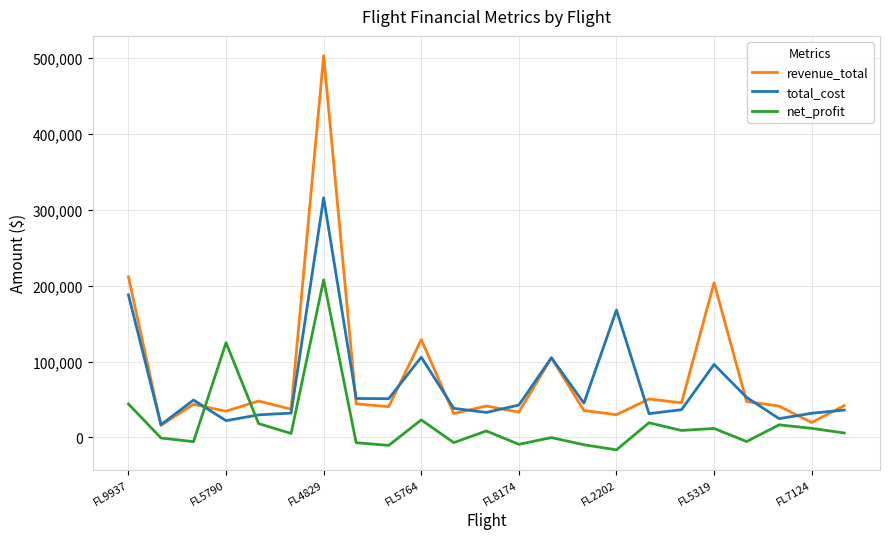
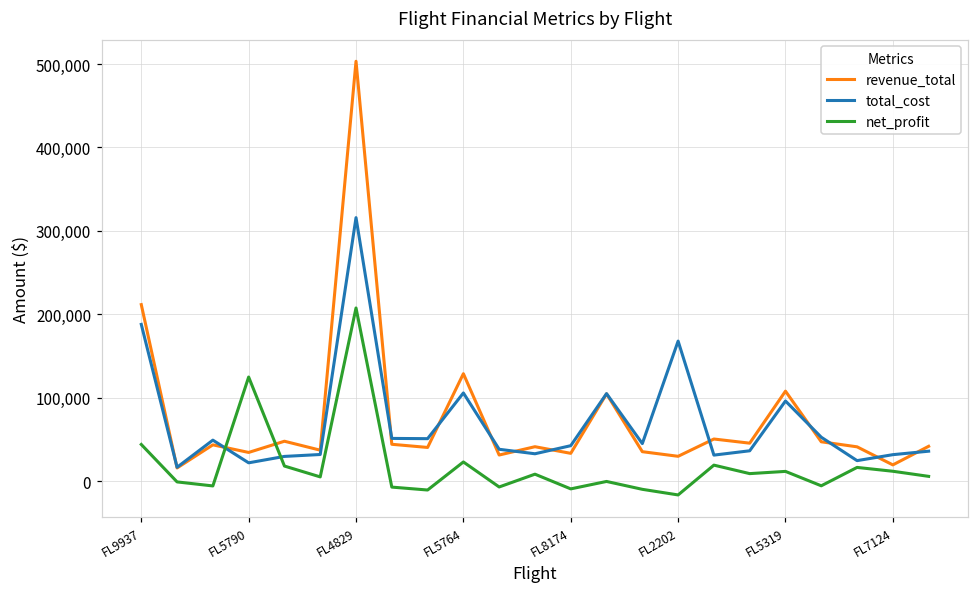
  {
    "revenue_total": {
      "FL9937": "210,000",
      "FL5790": "30,000",
      "FL4829": "500,000",
      "FL5764": "130,000",
      "FL8174": "30,000",
      "FL2202": "30,000",
-     "FL5319": "200,000",
+     "FL5319": "110,000",
      "FL7124": "20,000"
    },
    "total_cost": {
      "FL9937": "190,000",
      "FL5790": "20,000",
      "FL4829": "320,000",
      "FL5764": "110,000",
      "FL8174": "40,000",
      "FL2202": "170,000",
      "FL5319": "100,000",
      "FL7124": "30,000"
    },
    "net_profit": {
      "FL9937": "40,000",
      "FL5790": "120,000",
      "FL4829": "210,000",
      "FL5764": "20,000",
      "FL8174": "-10,000",
      "FL2202": "-20,000",
      "FL5319": "10,000",
      "FL7124": "10,000"
    }
  }
